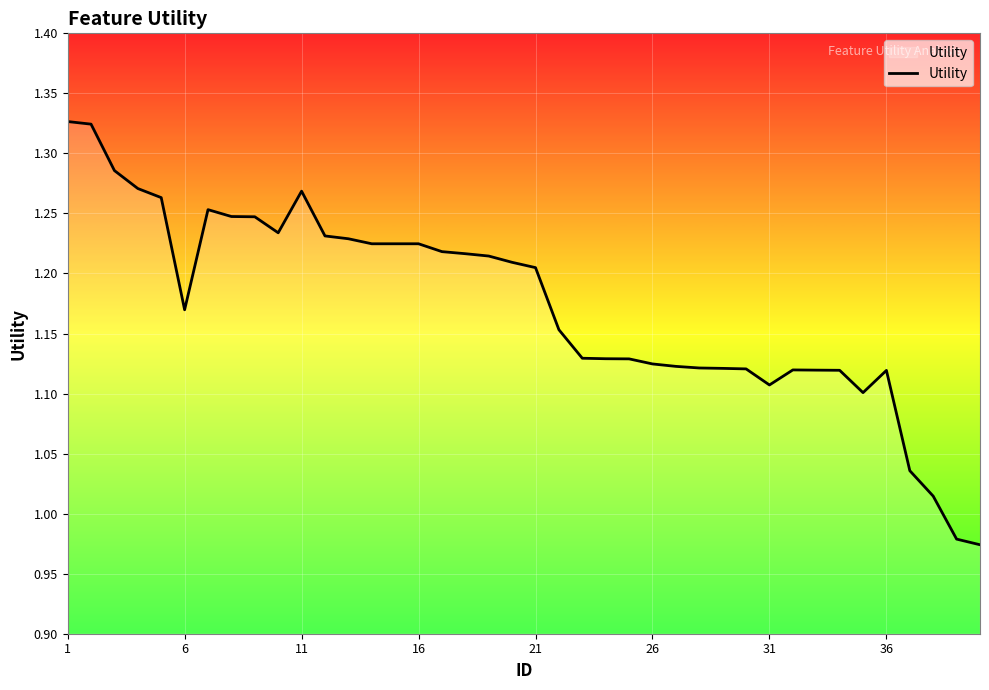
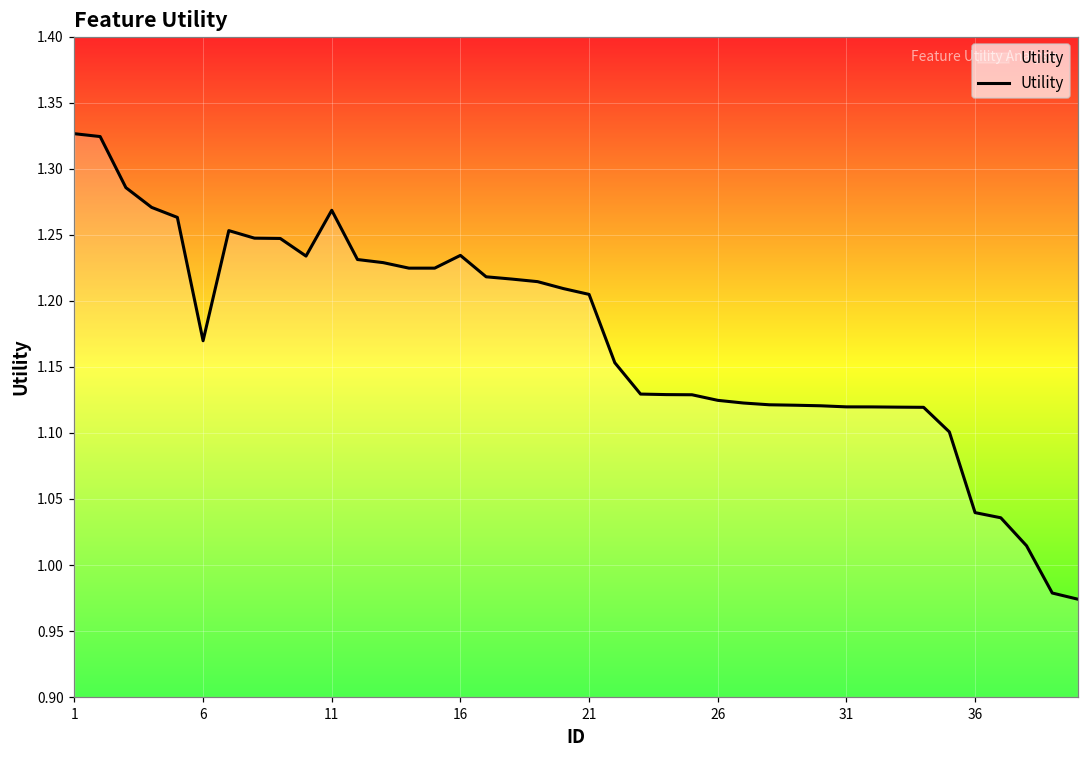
  {
    "1": 1.327,
    "6": 1.170,
    "11": 1.269,
-   "16": 1.225,
+   "16": 1.234,
    "21": 1.205,
    "26": 1.125,
-   "31": 1.107,
-   "36": 1.119
+   "31": 1.120,
+   "36": 1.040
  }
